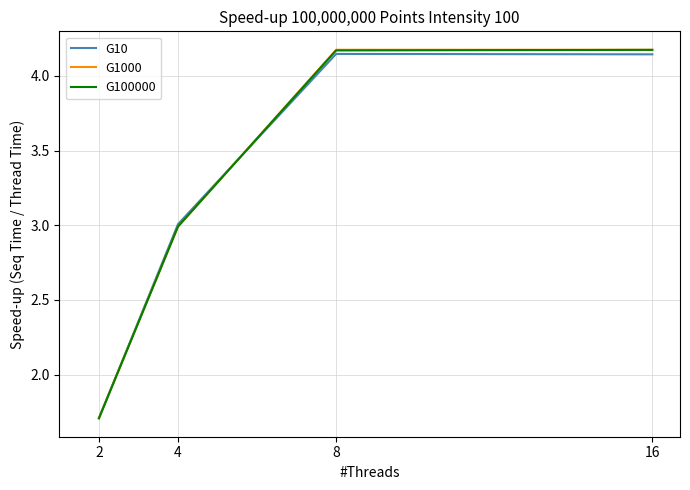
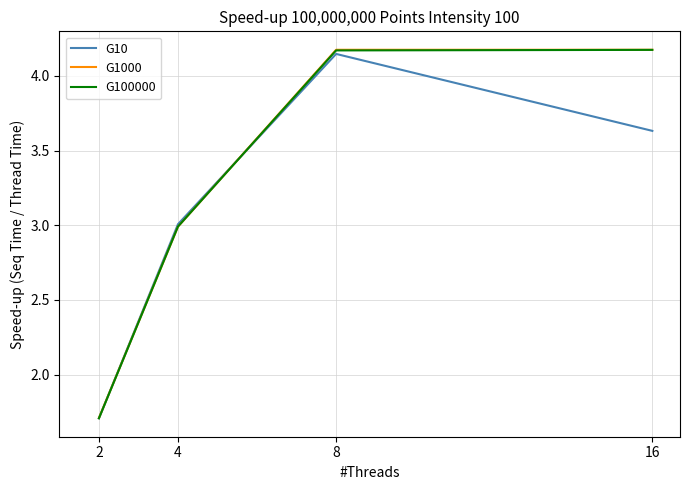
  {
    "G10": {
      "8": 4.15,
-     "16": 4.14
+     "16": 3.63
    }
  }
